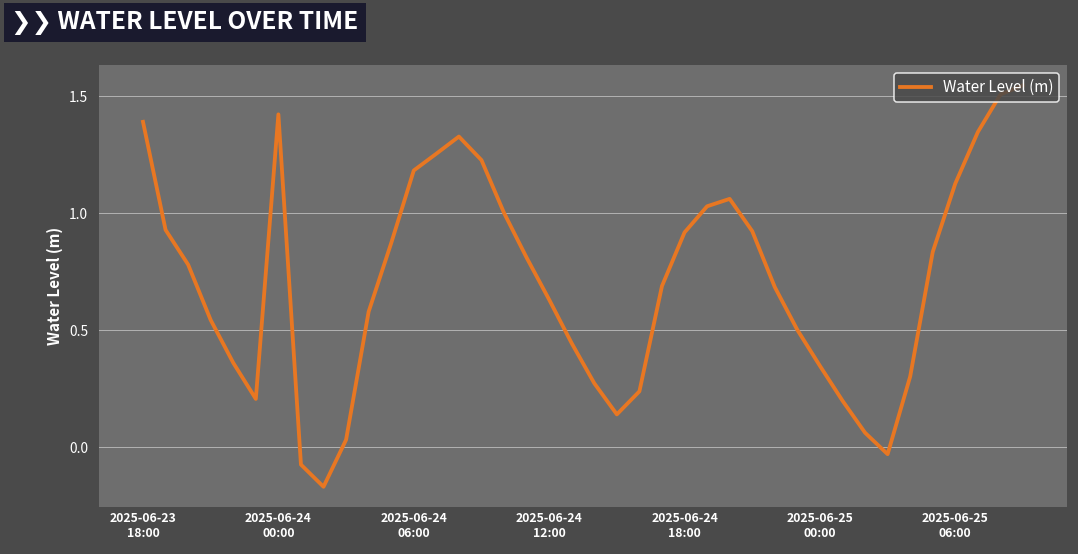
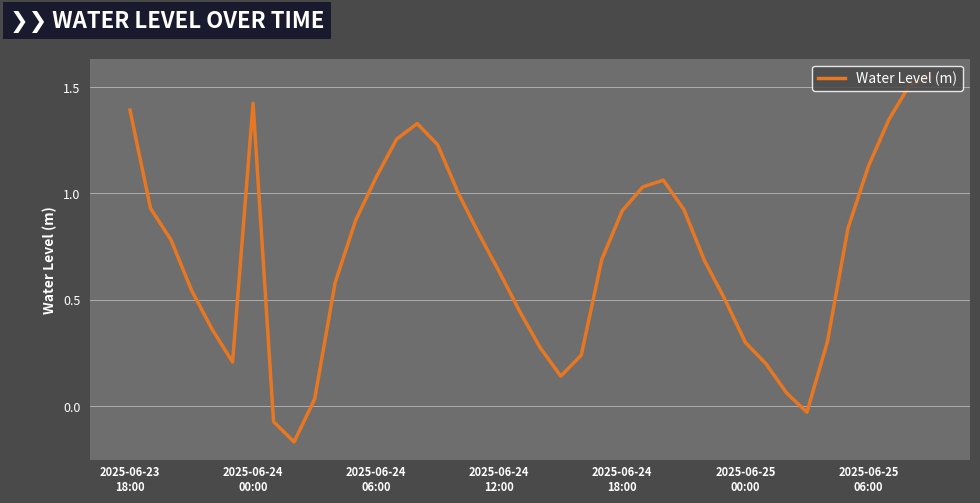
  {
    "2025-06-23 18:00": 1.39,
    "2025-06-24 00:00": 1.42,
-   "2025-06-24 06:00": 1.18,
+   "2025-06-24 06:00": 1.08,
    "2025-06-24 12:00": 0.63,
    "2025-06-24 18:00": 0.92,
-   "2025-06-25 00:00": 0.35,
+   "2025-06-25 00:00": 0.30,
    "2025-06-25 06:00": 1.13
  }
